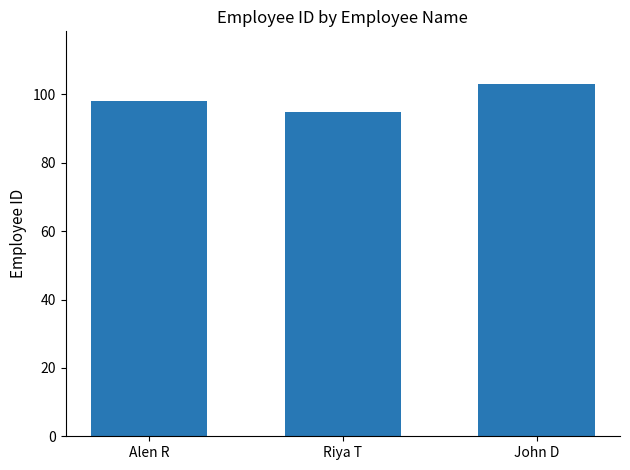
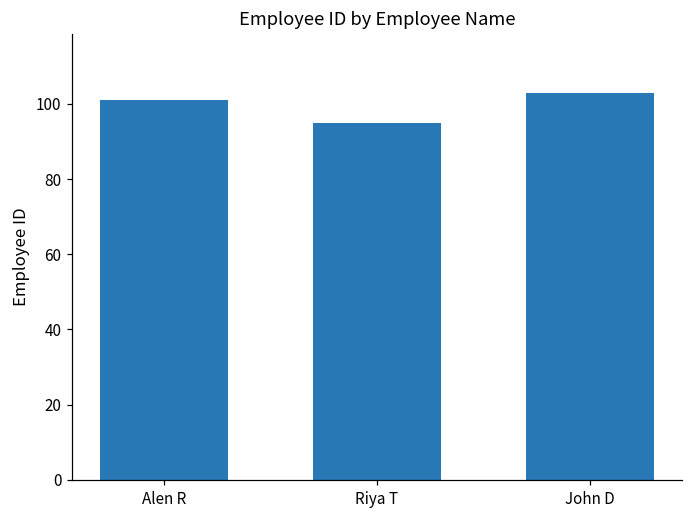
  {
-   "Alen R": 98,
+   "Alen R": 101,
    "Riya T": 95,
    "John D": 103
  }
